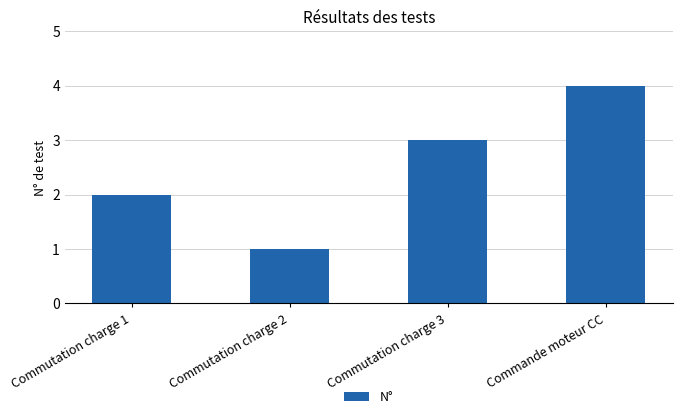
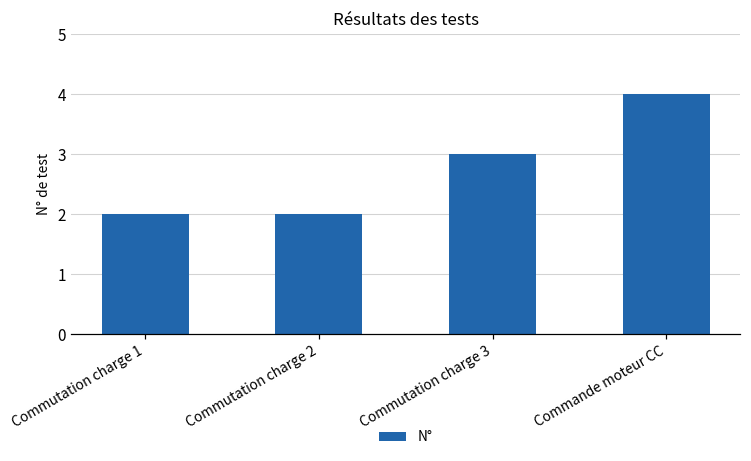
  {
    "Commutation charge 1": 2,
-   "Commutation charge 2": 1,
+   "Commutation charge 2": 2,
    "Commutation charge 3": 3,
    "Commande moteur CC": 4
  }
